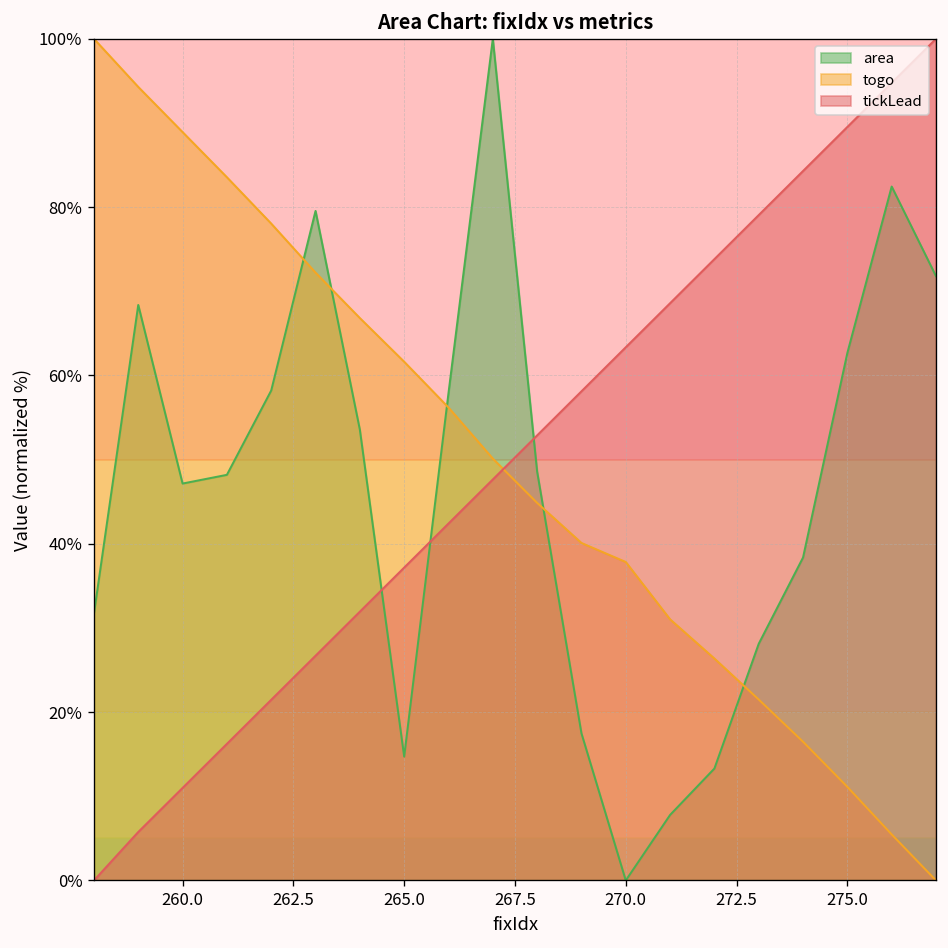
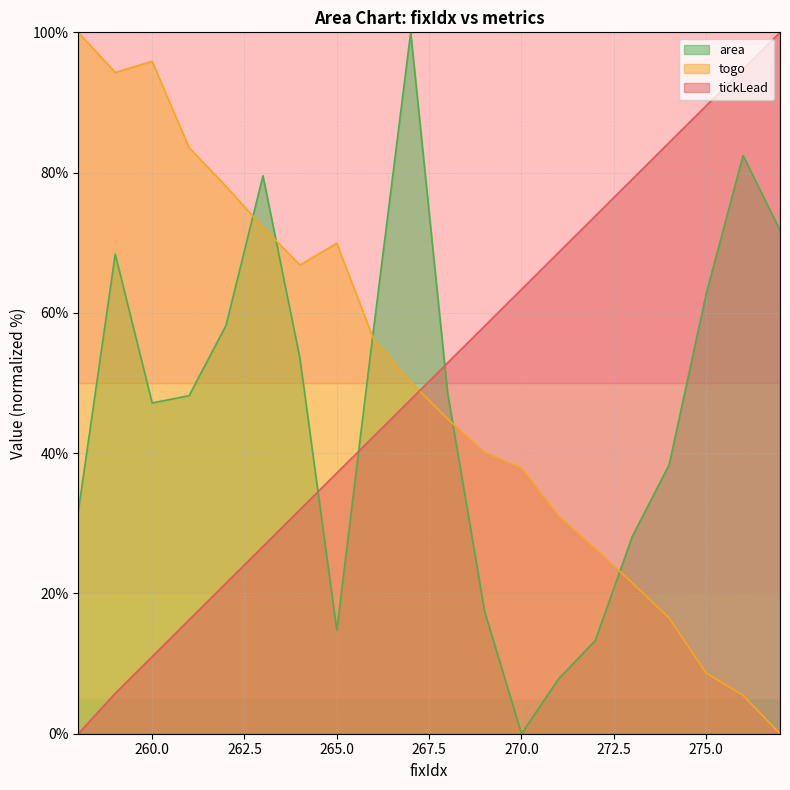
  {
    "area": {
      "260.0": "47%",
      "265.0": "15%",
      "270.0": "0%",
      "275.0": "63%"
    },
    "togo": {
-     "260.0": "89%",
-     "265.0": "62%",
+     "260.0": "96%",
+     "265.0": "70%",
      "270.0": "38%",
-     "275.0": "11%"
+     "275.0": "9%"
    },
    "tickLead": {
      "260.0": "11%",
      "265.0": "37%",
      "270.0": "63%",
      "275.0": "90%"
    }
  }
